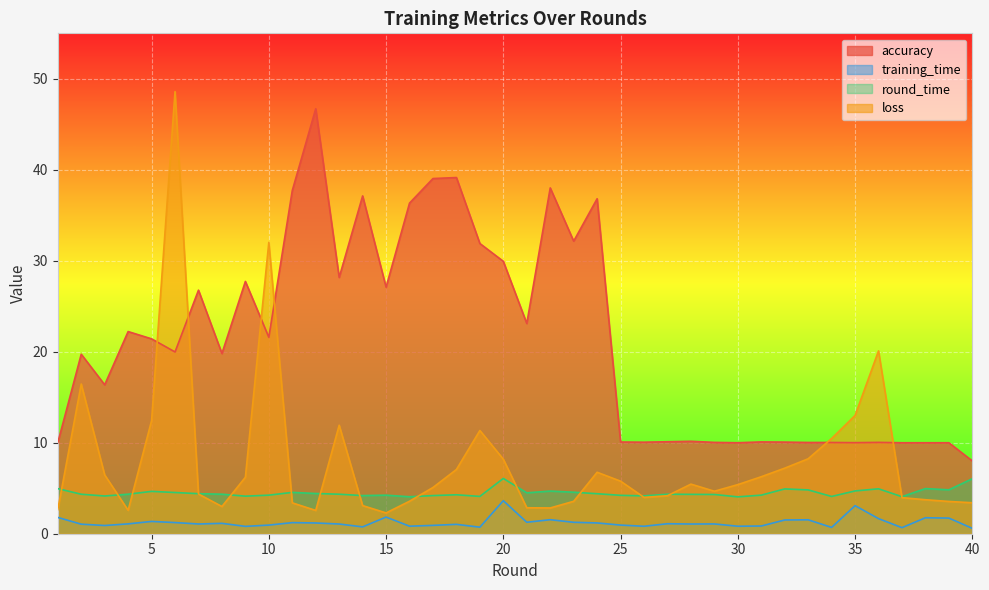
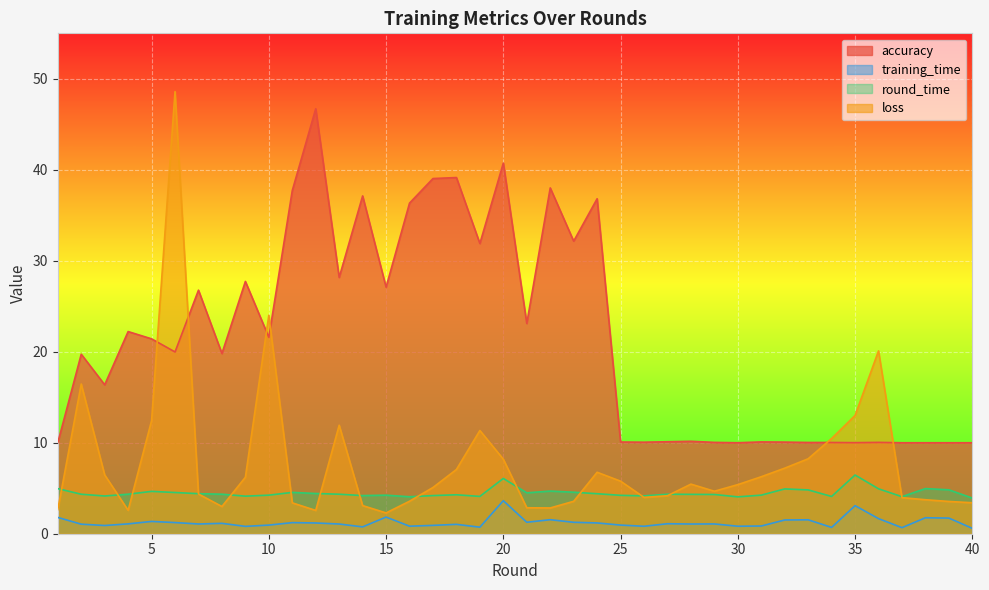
  {
    "accuracy": {
      "5": 21,
      "10": 22,
      "15": 27,
-     "20": 30,
+     "20": 41,
      "25": 10,
      "30": 10,
      "35": 10,
-     "40": 8
+     "40": 10
    },
    "training_time": {
      "5": 1,
      "10": 1,
      "15": 2,
      "20": 4,
      "25": 1,
      "30": 1,
      "35": 3,
      "40": 1
    },
    "round_time": {
      "5": 5,
      "10": 4,
      "15": 4,
      "20": 6,
      "25": 4,
      "30": 4,
-     "35": 5,
-     "40": 6
+     "35": 6,
+     "40": 4
    },
    "loss": {
      "5": 12,
-     "10": 32,
+     "10": 24,
      "15": 2,
      "20": 8,
      "25": 6,
      "30": 5,
      "35": 13,
      "40": 3
    }
  }
